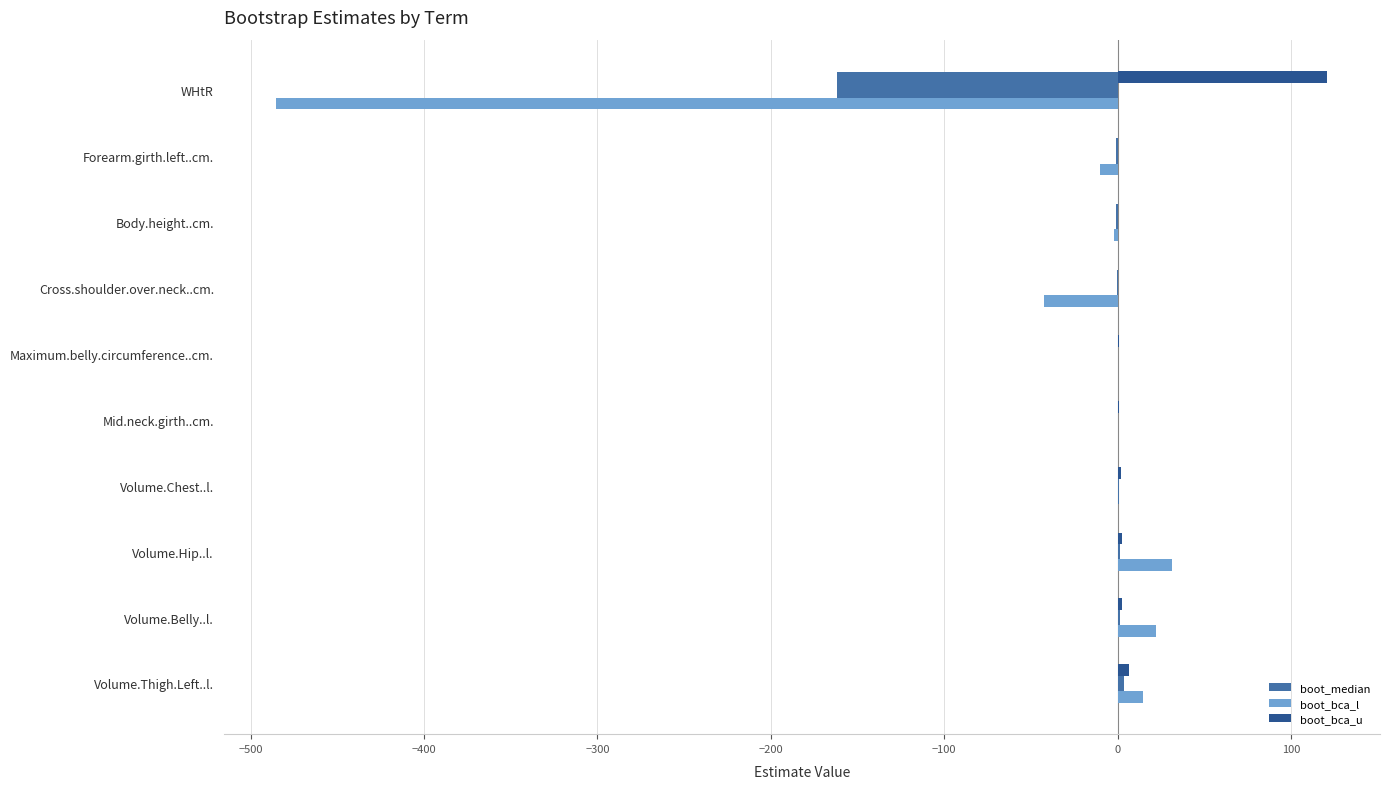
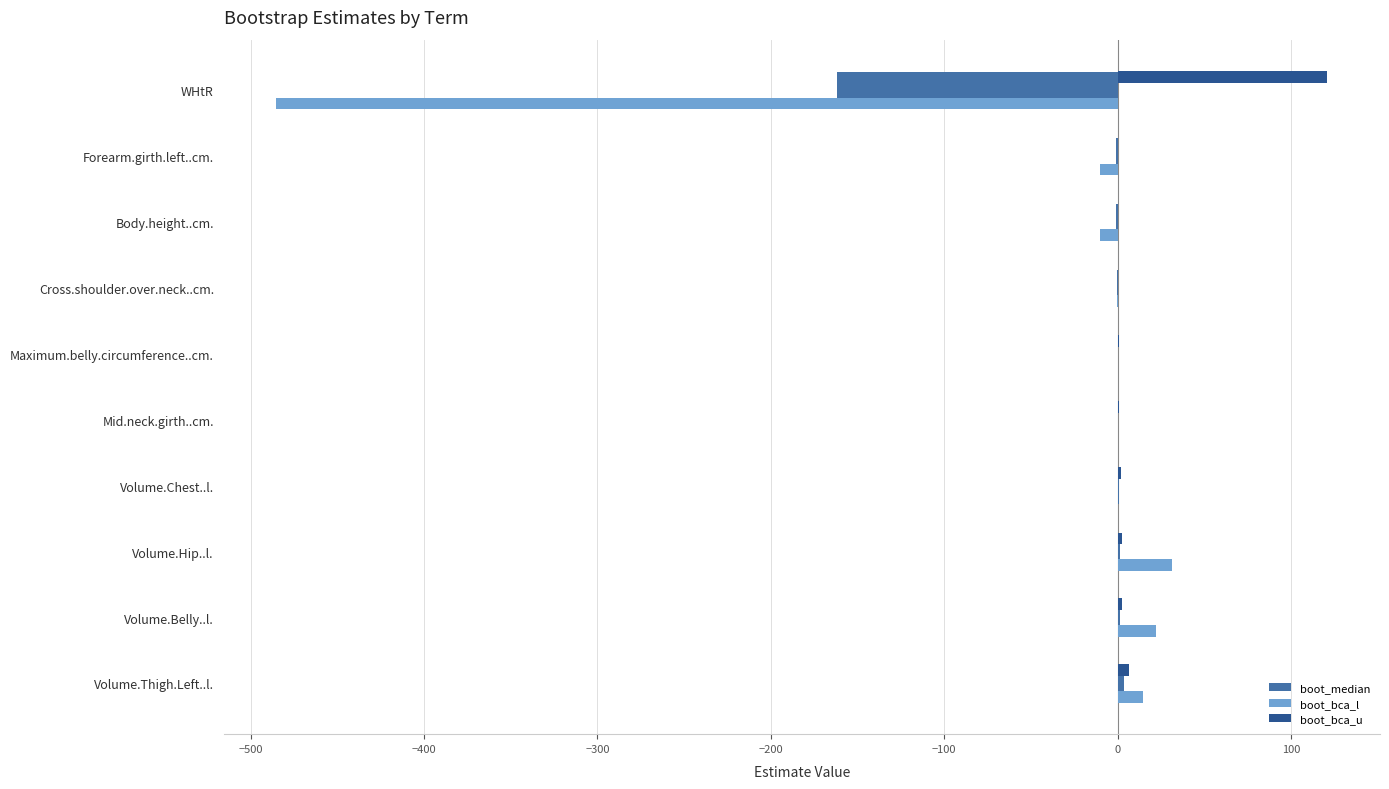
  {
    "boot_bca_l": {
      "WHtR": -485,
      "Forearm.girth.left..cm.": -10,
-     "Body.height..cm.": -2,
-     "Cross.shoulder.over.neck..cm.": -42,
+     "Body.height..cm.": -10,
+     "Cross.shoulder.over.neck..cm.": -1,
      "Maximum.belly.circumference..cm.": 0,
      "Mid.neck.girth..cm.": 0,
      "Volume.Chest..l.": 0,
      "Volume.Hip..l.": 32,
      "Volume.Belly..l.": 22,
      "Volume.Thigh.Left..l.": 15
    }
  }
